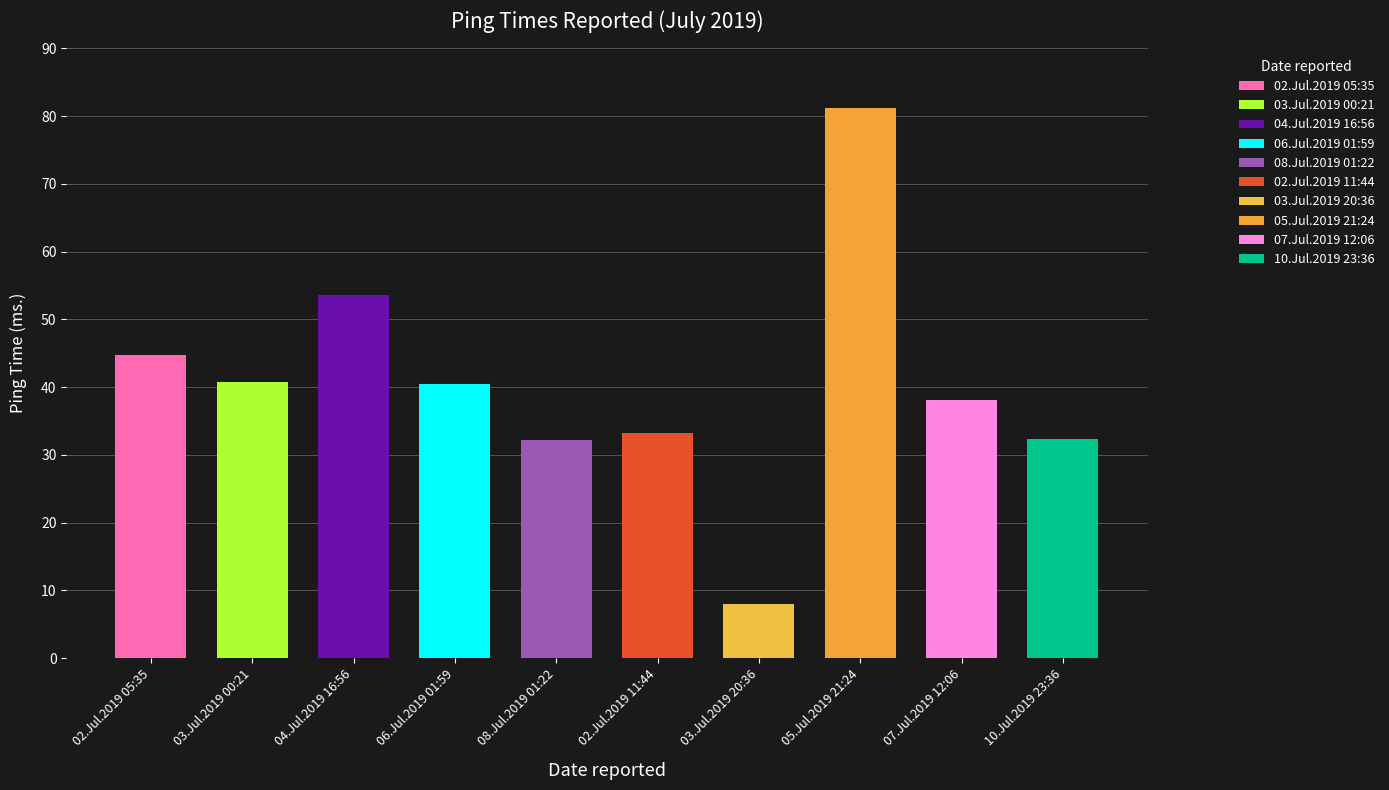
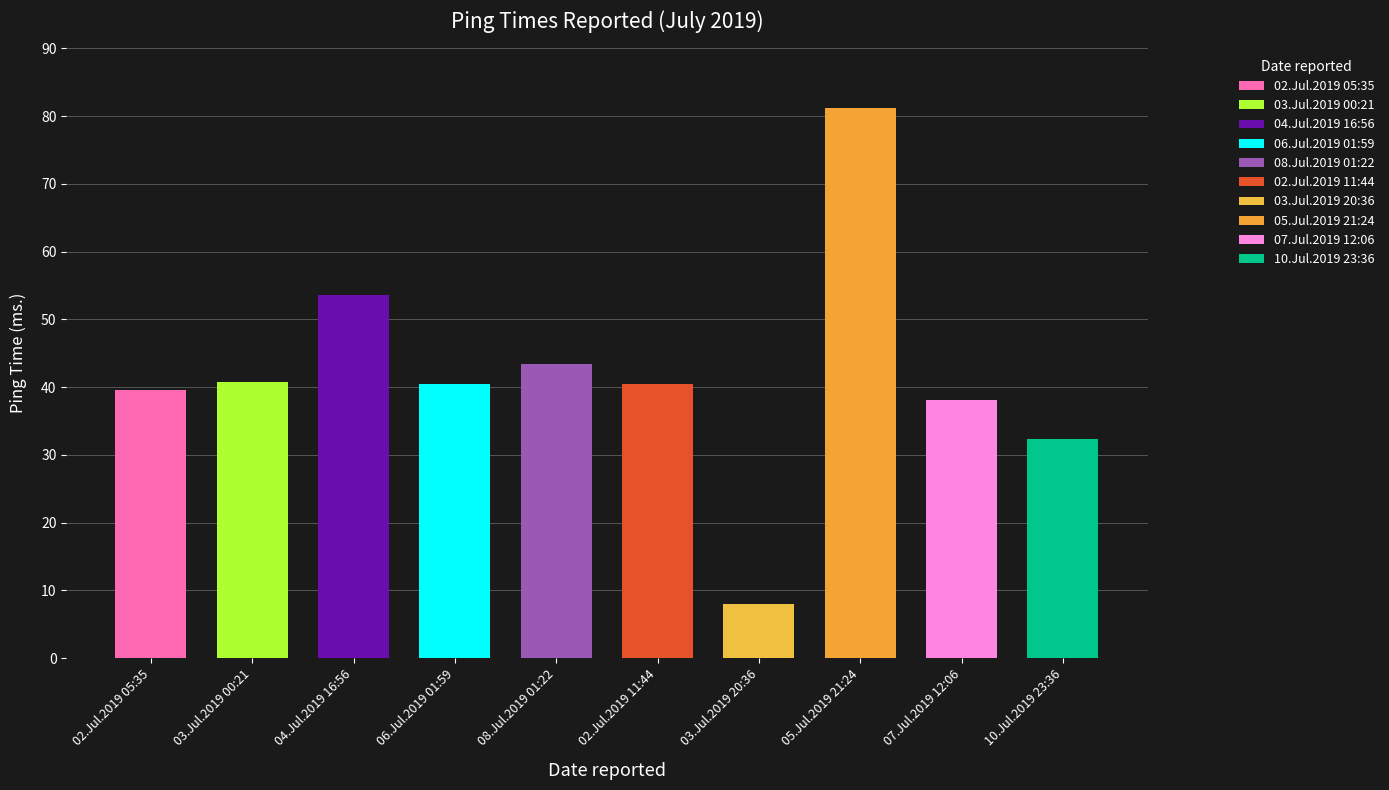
  {
-   "02.Jul.2019 05:35": 45,
+   "02.Jul.2019 05:35": 40,
    "03.Jul.2019 00:21": 41,
    "04.Jul.2019 16:56": 54,
    "06.Jul.2019 01:59": 41,
-   "08.Jul.2019 01:22": 32,
-   "02.Jul.2019 11:44": 33,
+   "08.Jul.2019 01:22": 43,
+   "02.Jul.2019 11:44": 41,
    "03.Jul.2019 20:36": 8,
    "05.Jul.2019 21:24": 81,
    "07.Jul.2019 12:06": 38,
    "10.Jul.2019 23:36": 32
  }
